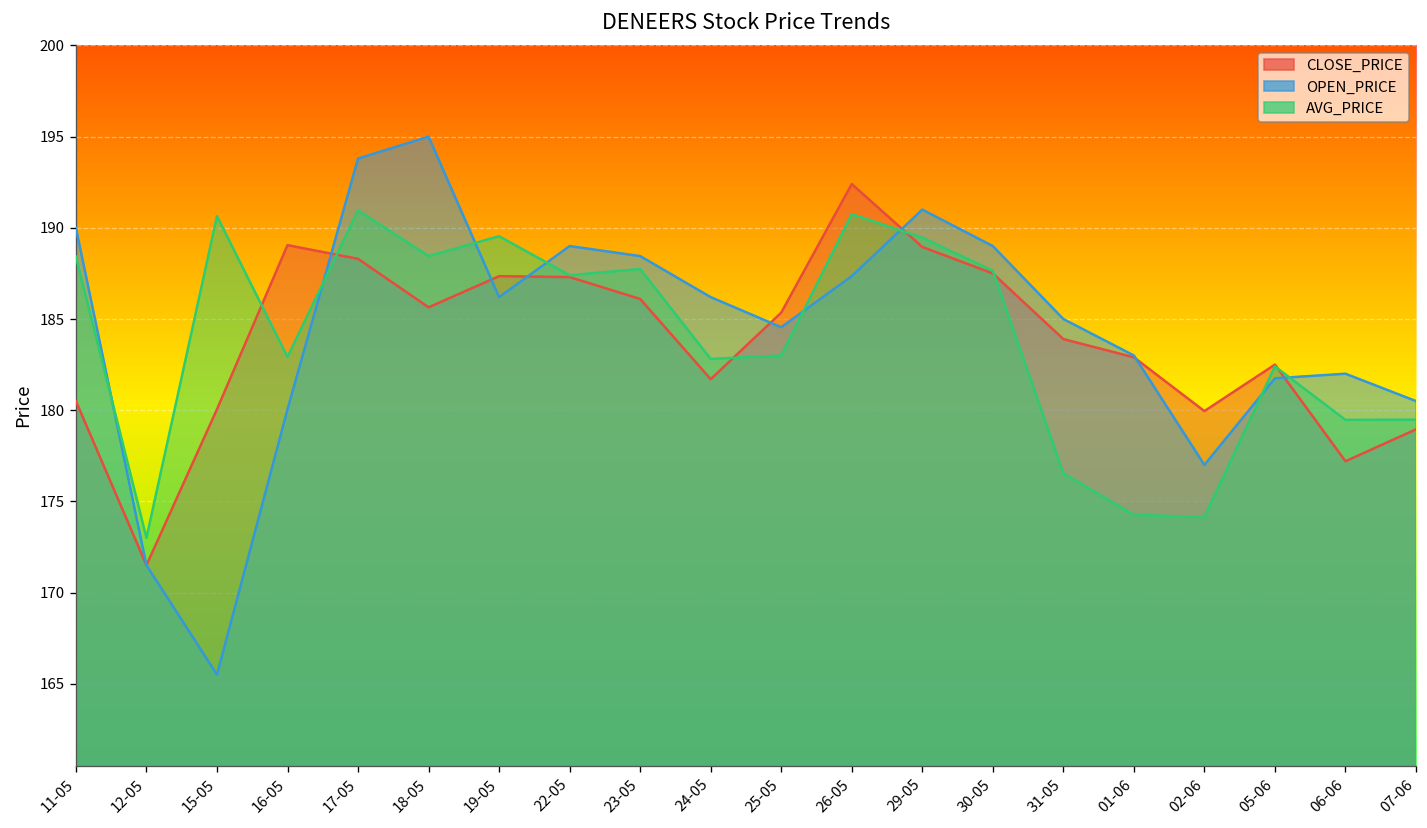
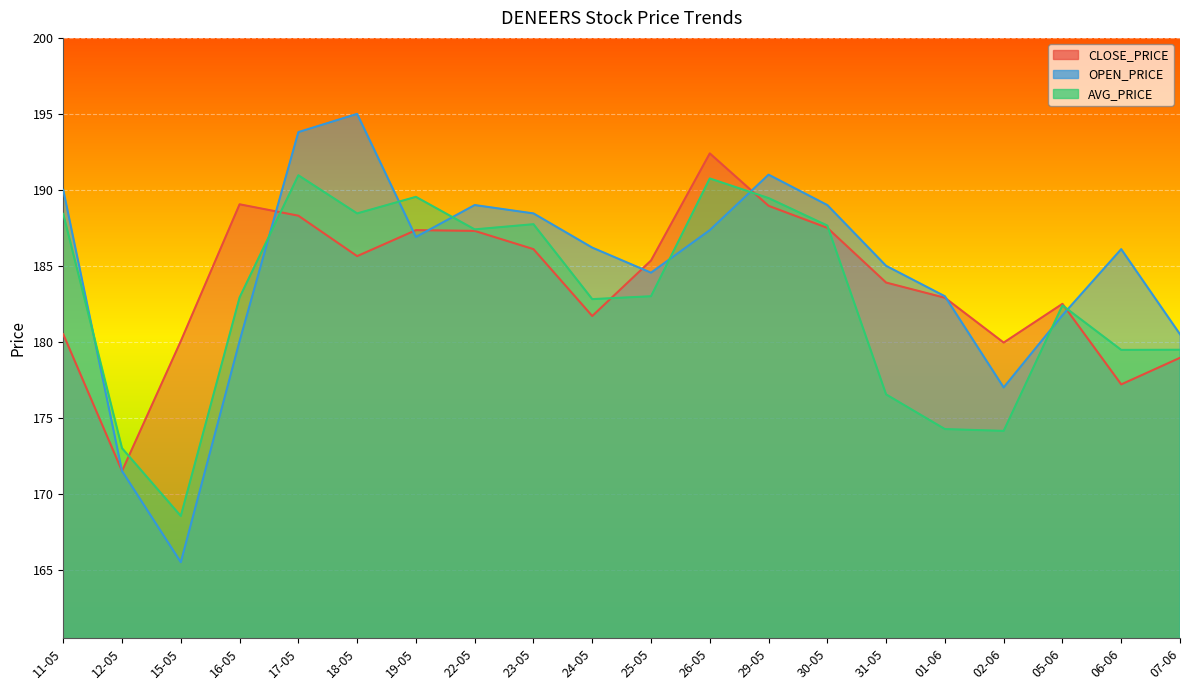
  {
    "CLOSE_PRICE": {
      "11-05": 180.5,
      "15-05": 180.1,
      "16-05": 189.1,
      "17-05": 188.3,
      "18-05": 185.6,
      "19-05": 187.4,
      "23-05": 186.1,
      "24-05": 181.7,
      "25-05": 185.4,
      "26-05": 192.4,
      "29-05": 189.0,
      "31-05": 183.9,
      "02-06": 180.0,
      "06-06": 177.2,
      "07-06": 179.0
    },
    "OPEN_PRICE": {
      "11-05": 190.0,
      "15-05": 165.5,
      "16-05": 180.1,
      "17-05": 193.8,
      "18-05": 195.0,
-     "19-05": 186.2,
+     "19-05": 186.9,
      "22-05": 189.0,
      "23-05": 188.5,
      "24-05": 186.2,
      "25-05": 184.6,
      "26-05": 187.4,
      "29-05": 191.0,
      "30-05": 189.0,
      "31-05": 185.0,
      "02-06": 177.0,
      "05-06": 181.8,
-     "06-06": 182.0,
+     "06-06": 186.1,
      "07-06": 180.5
    },
    "AVG_PRICE": {
      "11-05": 188.4,
      "12-05": 173.0,
-     "15-05": 190.6,
+     "15-05": 168.5,
      "16-05": 182.9,
      "17-05": 191.0,
      "18-05": 188.5,
      "19-05": 189.5,
      "23-05": 187.7,
      "24-05": 182.8,
      "25-05": 183.0,
      "26-05": 190.8,
      "29-05": 189.5,
      "31-05": 176.5,
      "01-06": 174.3,
      "02-06": 174.1,
      "06-06": 179.5,
      "07-06": 179.5
    }
  }
